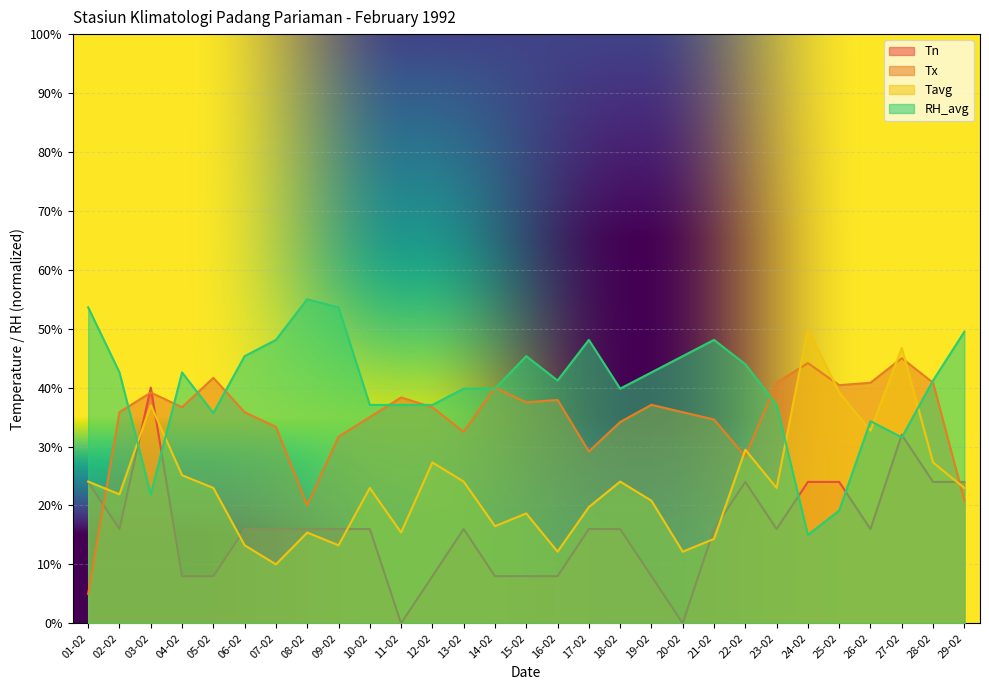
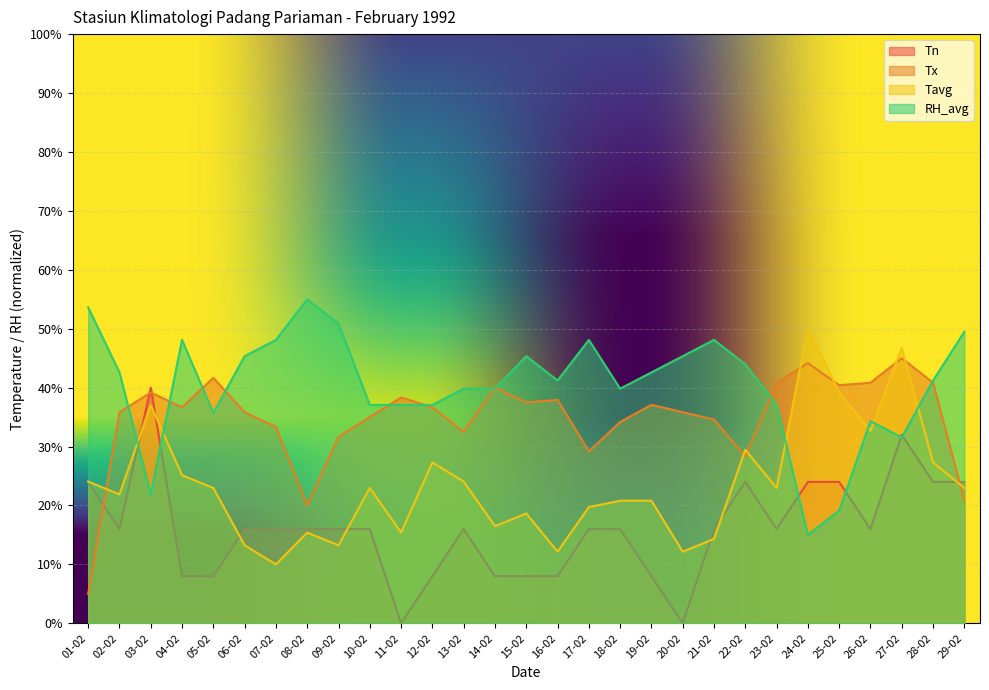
  {
    "Tavg": {
      "02-02": "22%",
      "03-02": "37%",
      "04-02": "25%",
      "05-02": "23%",
      "06-02": "13%",
      "07-02": "10%",
      "08-02": "15%",
      "09-02": "13%",
      "10-02": "23%",
      "11-02": "15%",
      "12-02": "27%",
      "13-02": "24%",
      "14-02": "16%",
      "15-02": "19%",
      "16-02": "12%",
      "17-02": "20%",
-     "18-02": "24%",
+     "18-02": "21%",
      "19-02": "21%",
      "20-02": "12%",
      "21-02": "14%",
      "22-02": "29%",
      "23-02": "23%",
      "24-02": "50%",
      "25-02": "39%",
      "26-02": "33%",
      "27-02": "47%",
      "28-02": "27%",
      "29-02": "23%"
    },
    "RH_avg": {
      "01-02": "54%",
      "02-02": "43%",
      "03-02": "22%",
-     "04-02": "43%",
+     "04-02": "48%",
      "05-02": "36%",
      "06-02": "45%",
      "07-02": "48%",
      "08-02": "55%",
-     "09-02": "54%",
+     "09-02": "51%",
      "10-02": "37%",
      "11-02": "37%",
      "13-02": "40%",
      "15-02": "45%",
      "16-02": "41%",
      "17-02": "48%",
      "18-02": "40%",
      "19-02": "43%",
      "20-02": "45%",
      "21-02": "48%",
      "22-02": "44%",
      "23-02": "37%",
      "24-02": "15%",
      "25-02": "19%",
      "26-02": "34%",
      "27-02": "32%",
      "29-02": "49%"
    }
  }
